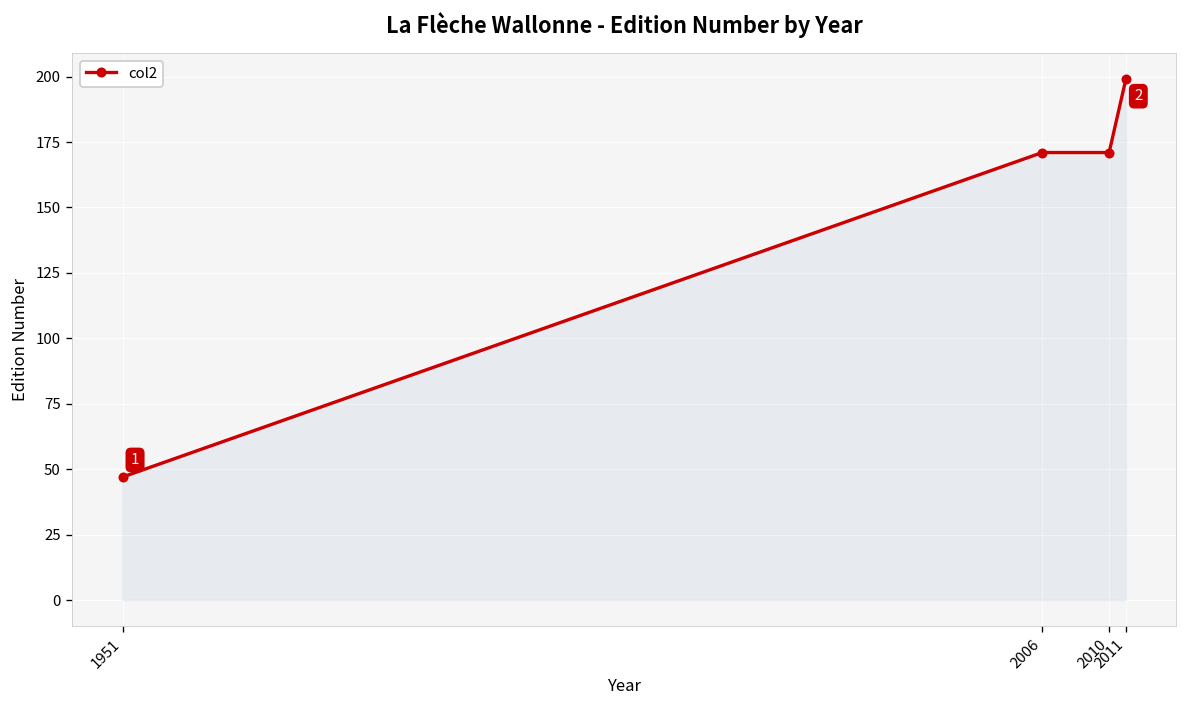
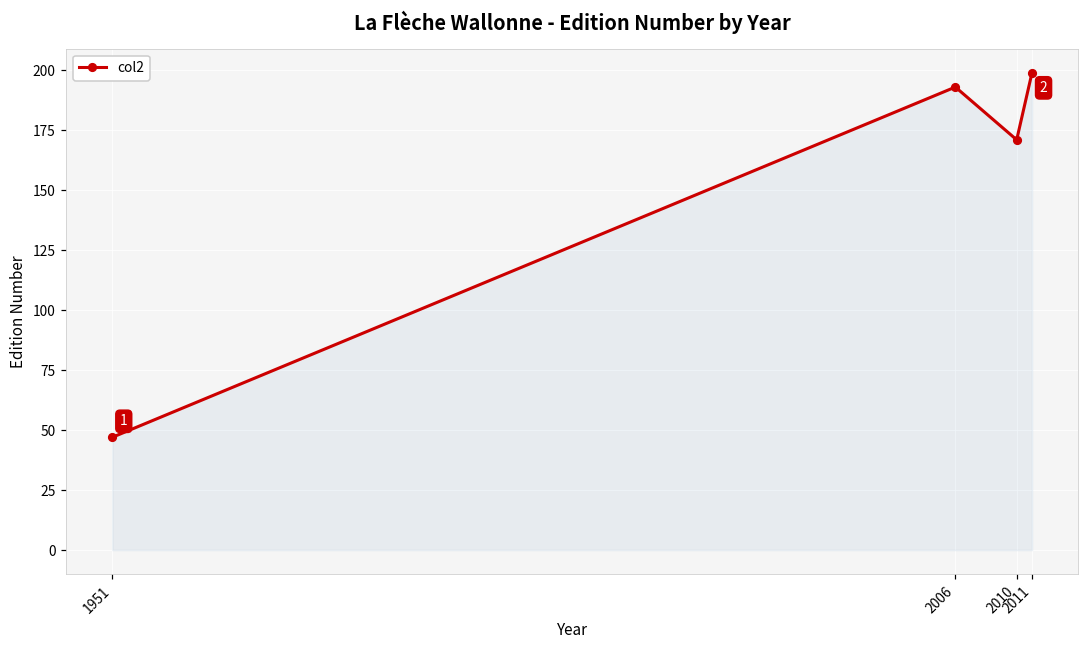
  {
-   "2006": 171,
+   "2006": 193,
    "2010": 171
  }
